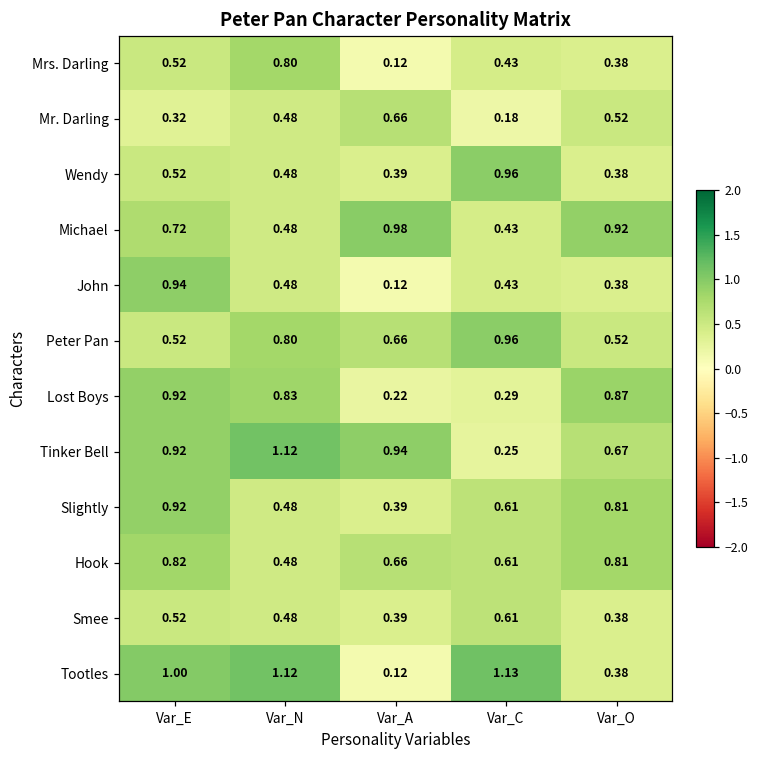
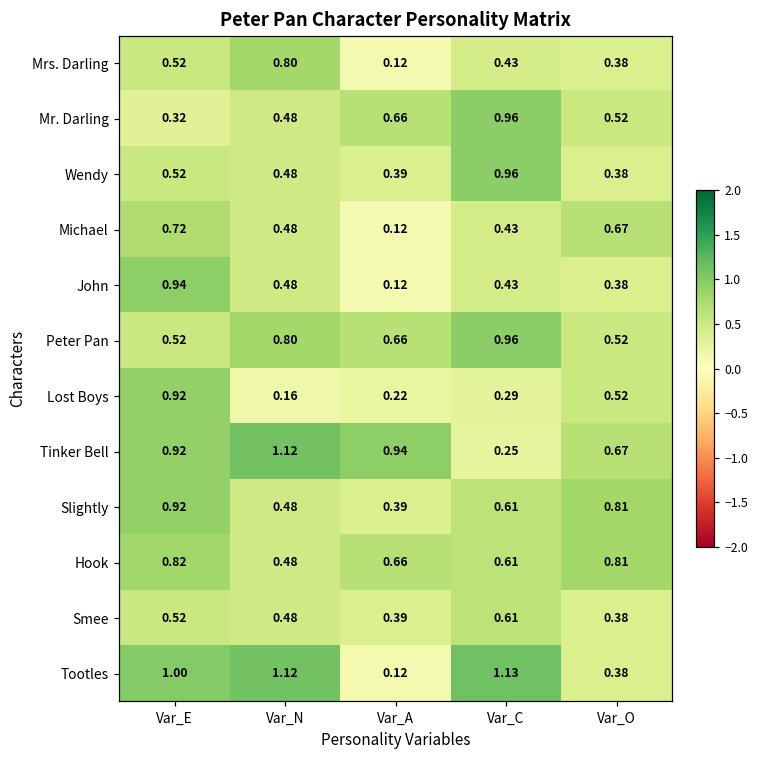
  {
    "Mrs. Darling": {
      "Var_E": 0.52,
      "Var_N": 0.80,
      "Var_A": 0.12,
      "Var_C": 0.43,
      "Var_O": 0.38
    },
    "Mr. Darling": {
      "Var_E": 0.32,
      "Var_N": 0.48,
      "Var_A": 0.66,
-     "Var_C": 0.18,
+     "Var_C": 0.96,
      "Var_O": 0.52
    },
    "Wendy": {
      "Var_E": 0.52,
      "Var_N": 0.48,
      "Var_A": 0.39,
      "Var_C": 0.96,
      "Var_O": 0.38
    },
    "Michael": {
      "Var_E": 0.72,
      "Var_N": 0.48,
-     "Var_A": 0.98,
+     "Var_A": 0.12,
      "Var_C": 0.43,
-     "Var_O": 0.92
+     "Var_O": 0.67
    },
    "John": {
      "Var_E": 0.94,
      "Var_N": 0.48,
      "Var_A": 0.12,
      "Var_C": 0.43,
      "Var_O": 0.38
    },
    "Peter Pan": {
      "Var_E": 0.52,
      "Var_N": 0.80,
      "Var_A": 0.66,
      "Var_C": 0.96,
      "Var_O": 0.52
    },
    "Lost Boys": {
      "Var_E": 0.92,
-     "Var_N": 0.83,
+     "Var_N": 0.16,
      "Var_A": 0.22,
      "Var_C": 0.29,
-     "Var_O": 0.87
+     "Var_O": 0.52
    },
    "Tinker Bell": {
      "Var_E": 0.92,
      "Var_N": 1.12,
      "Var_A": 0.94,
      "Var_C": 0.25,
      "Var_O": 0.67
    },
    "Slightly": {
      "Var_E": 0.92,
      "Var_N": 0.48,
      "Var_A": 0.39,
      "Var_C": 0.61,
      "Var_O": 0.81
    },
    "Hook": {
      "Var_E": 0.82,
      "Var_N": 0.48,
      "Var_A": 0.66,
      "Var_C": 0.61,
      "Var_O": 0.81
    },
    "Smee": {
      "Var_E": 0.52,
      "Var_N": 0.48,
      "Var_A": 0.39,
      "Var_C": 0.61,
      "Var_O": 0.38
    },
    "Tootles": {
      "Var_E": 1.00,
      "Var_N": 1.12,
      "Var_A": 0.12,
      "Var_C": 1.13,
      "Var_O": 0.38
    }
  }
